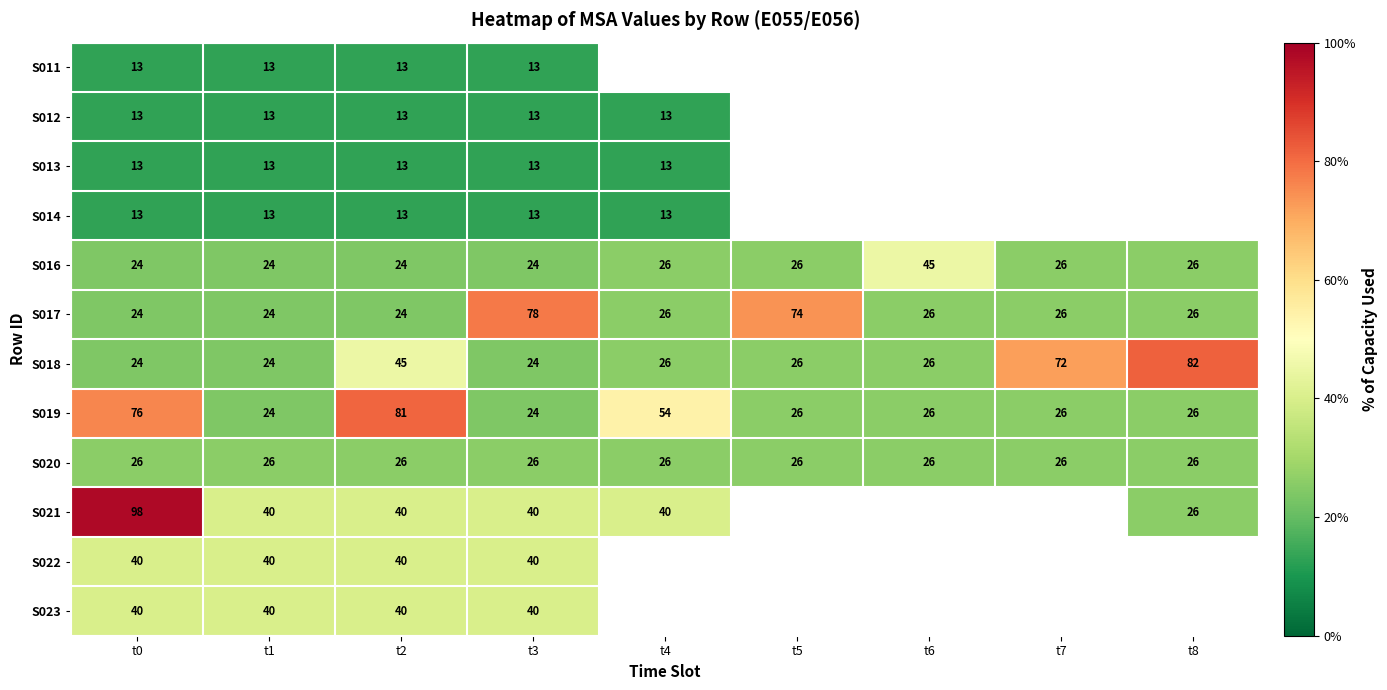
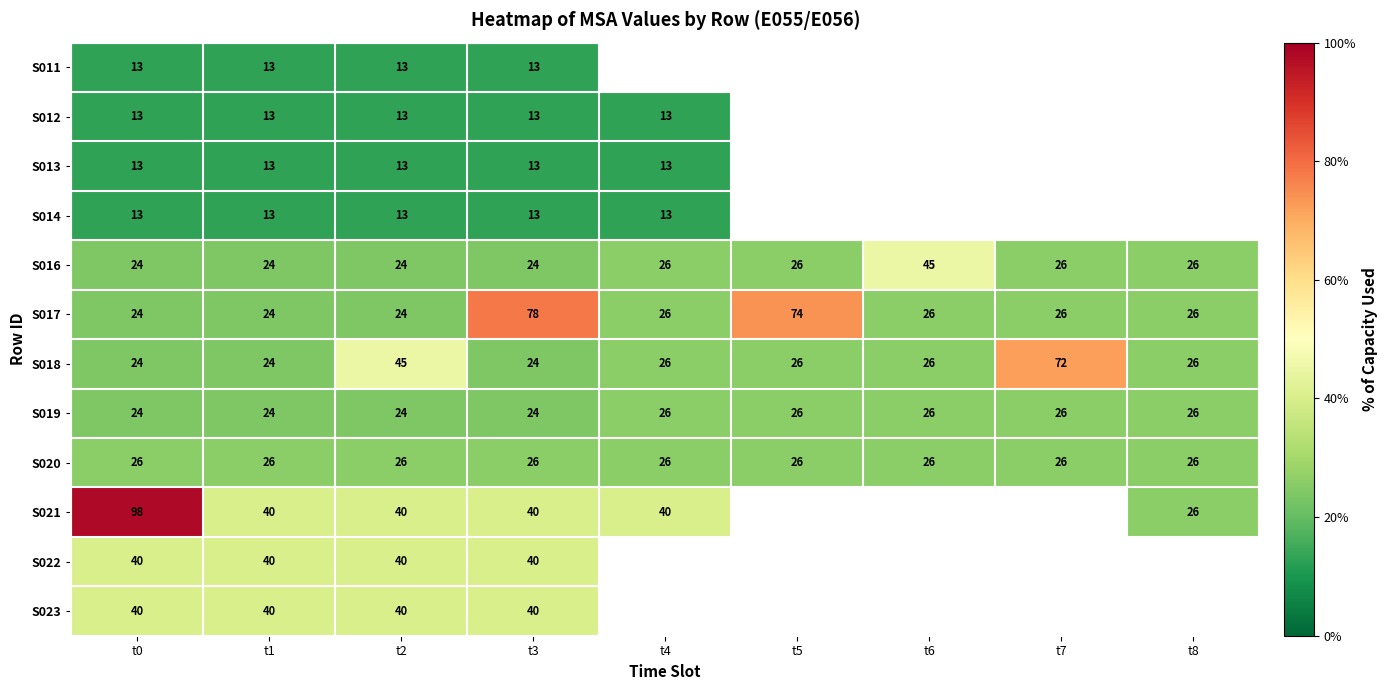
  {
    "S011": {
      "t0": 13,
      "t1": 13,
      "t2": 13,
      "t3": 13
    },
    "S012": {
      "t0": 13,
      "t1": 13,
      "t2": 13,
      "t3": 13,
      "t4": 13
    },
    "S013": {
      "t0": 13,
      "t1": 13,
      "t2": 13,
      "t3": 13,
      "t4": 13
    },
    "S014": {
      "t0": 13,
      "t1": 13,
      "t2": 13,
      "t3": 13,
      "t4": 13
    },
    "S016": {
      "t0": 24,
      "t1": 24,
      "t2": 24,
      "t3": 24,
      "t4": 26,
      "t5": 26,
      "t6": 45,
      "t7": 26,
      "t8": 26
    },
    "S017": {
      "t0": 24,
      "t1": 24,
      "t2": 24,
      "t3": 78,
      "t4": 26,
      "t5": 74,
      "t6": 26,
      "t7": 26,
      "t8": 26
    },
    "S018": {
      "t0": 24,
      "t1": 24,
      "t2": 45,
      "t3": 24,
      "t4": 26,
      "t5": 26,
      "t6": 26,
      "t7": 72,
-     "t8": 82
+     "t8": 26
    },
    "S019": {
-     "t0": 76,
+     "t0": 24,
      "t1": 24,
-     "t2": 81,
+     "t2": 24,
      "t3": 24,
-     "t4": 54,
+     "t4": 26,
      "t5": 26,
      "t6": 26,
      "t7": 26,
      "t8": 26
    },
    "S020": {
      "t0": 26,
      "t1": 26,
      "t2": 26,
      "t3": 26,
      "t4": 26,
      "t5": 26,
      "t6": 26,
      "t7": 26,
      "t8": 26
    },
    "S021": {
      "t0": 98,
      "t1": 40,
      "t2": 40,
      "t3": 40,
      "t4": 40,
      "t8": 26
    },
    "S022": {
      "t0": 40,
      "t1": 40,
      "t2": 40,
      "t3": 40
    },
    "S023": {
      "t0": 40,
      "t1": 40,
      "t2": 40,
      "t3": 40
    }
  }
